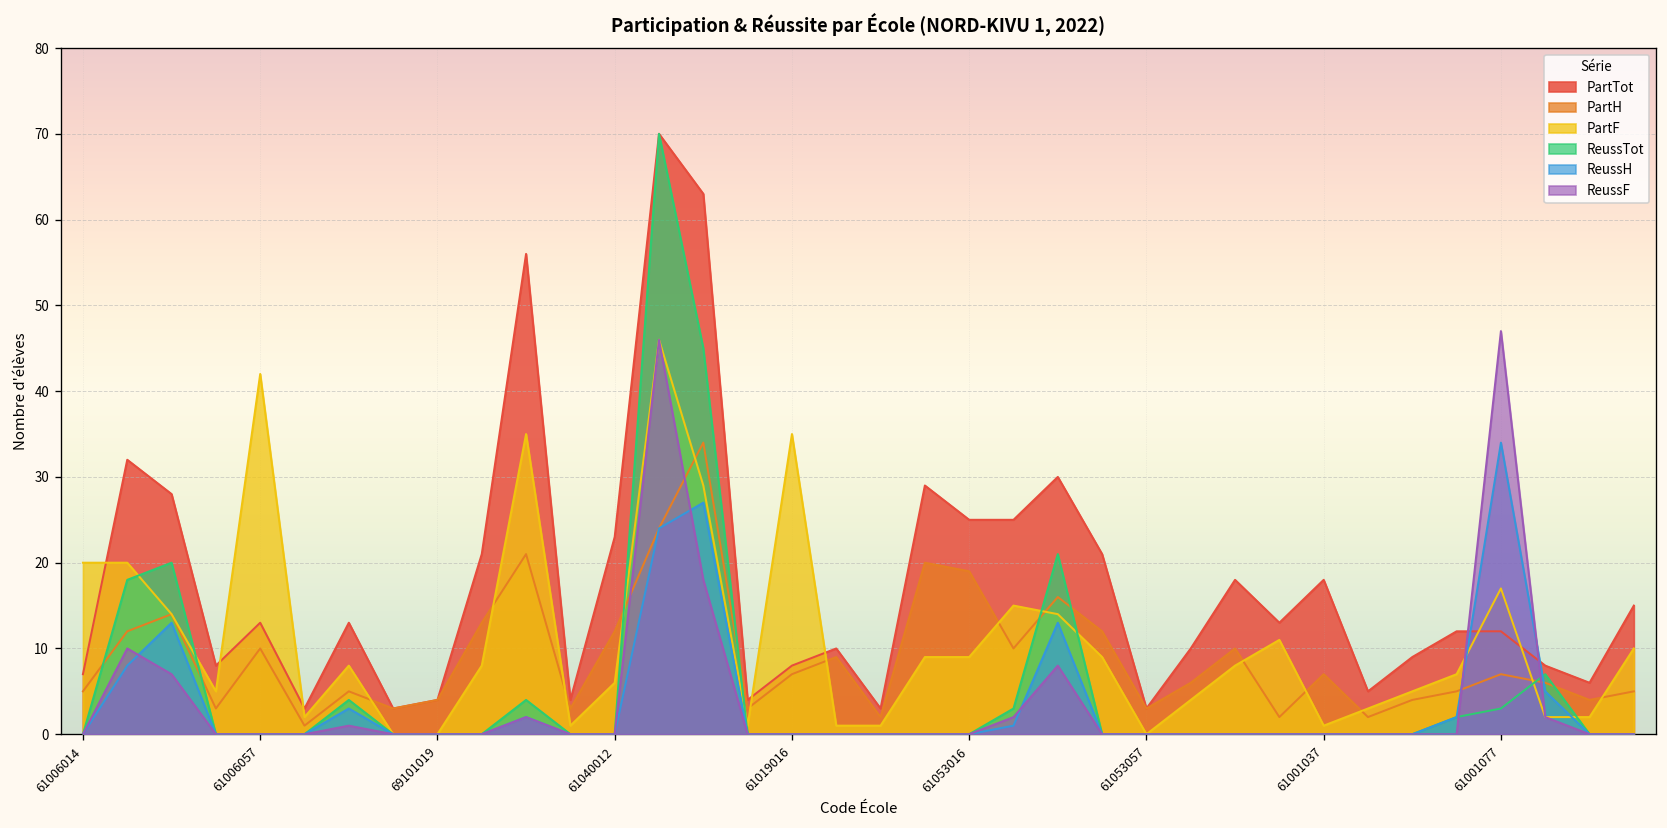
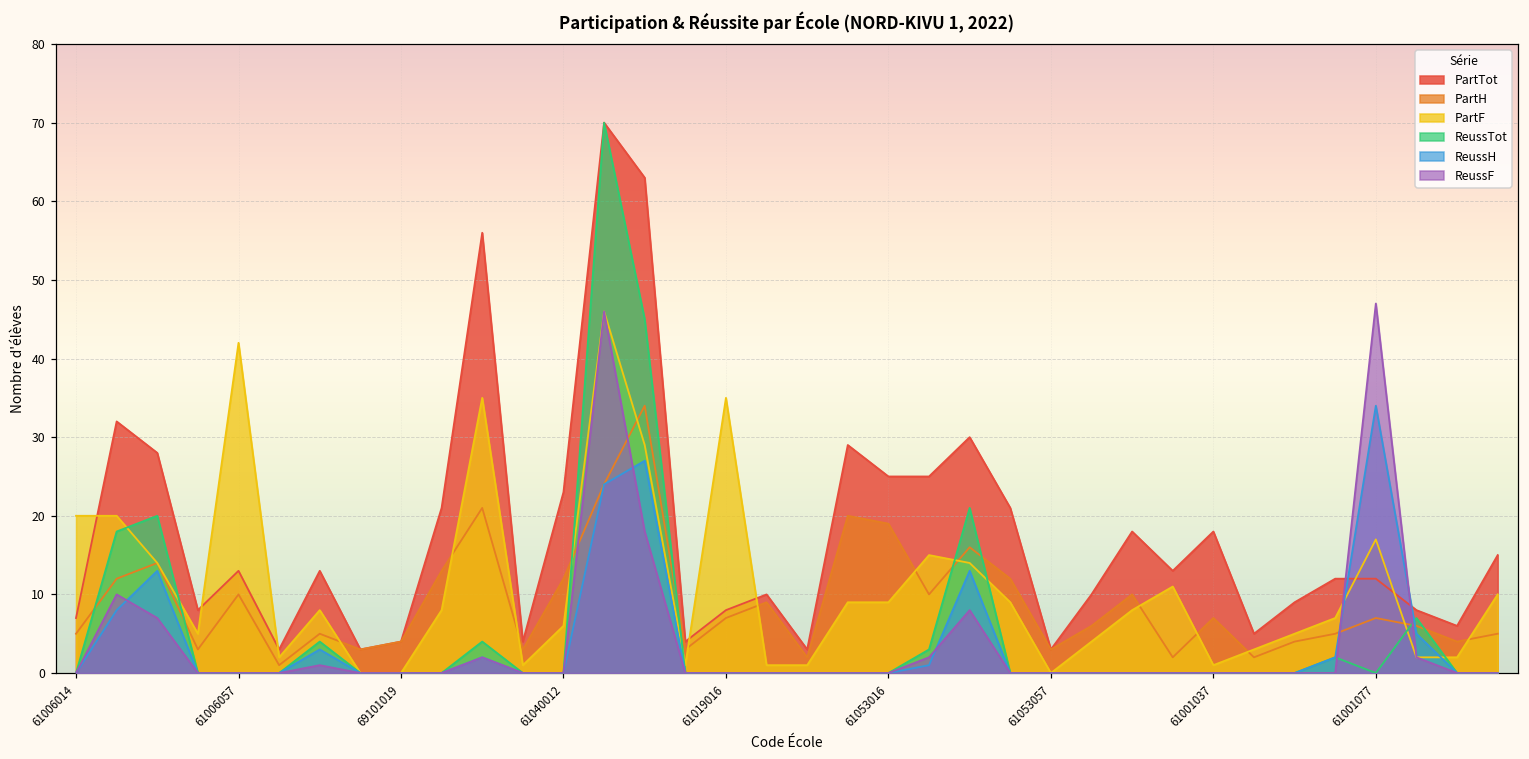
  {
    "PartF": {
      "61006014": 20,
      "61006057": 42,
      "61040012": 6,
      "61019016": 35,
      "61053016": 9,
      "61001037": 1,
      "61001077": 17
    },
    "ReussTot": {
-     "61001077": 3
+     "61001077": 0
    },
    "ReussH": {
      "61001077": 34
    },
    "ReussF": {
      "61001077": 47
    }
  }
